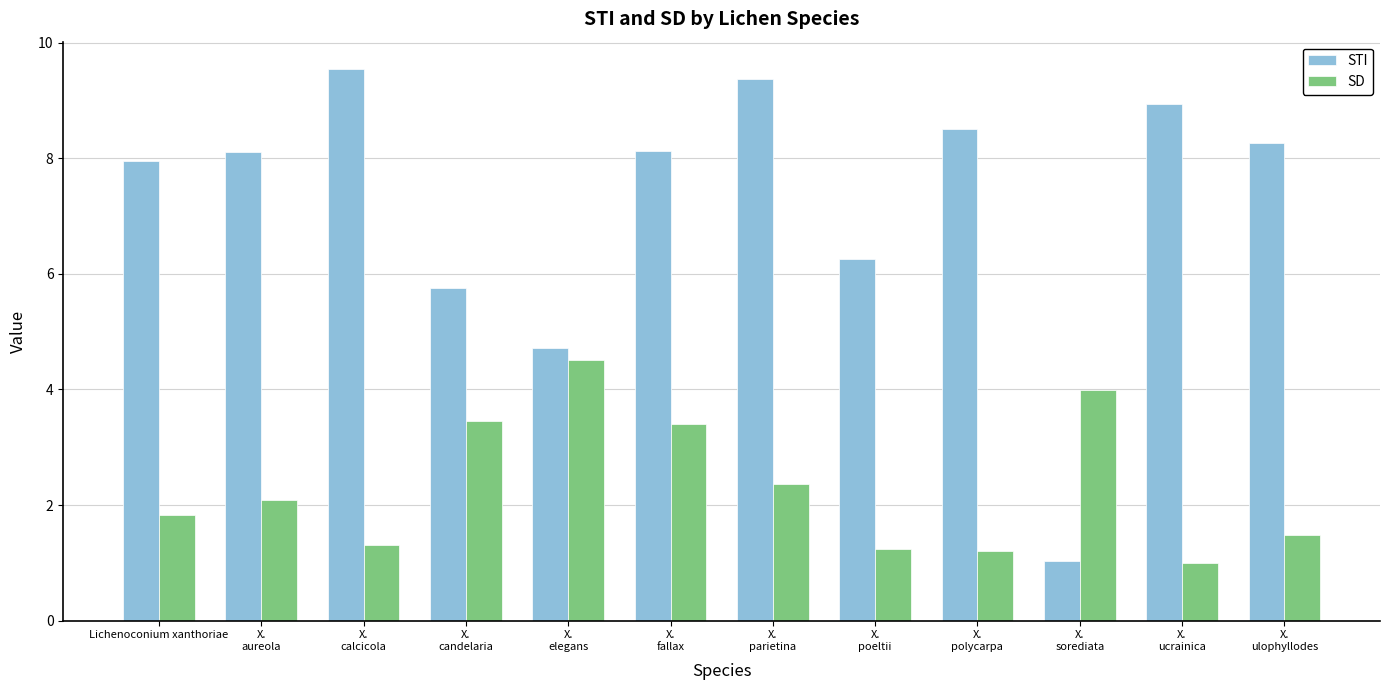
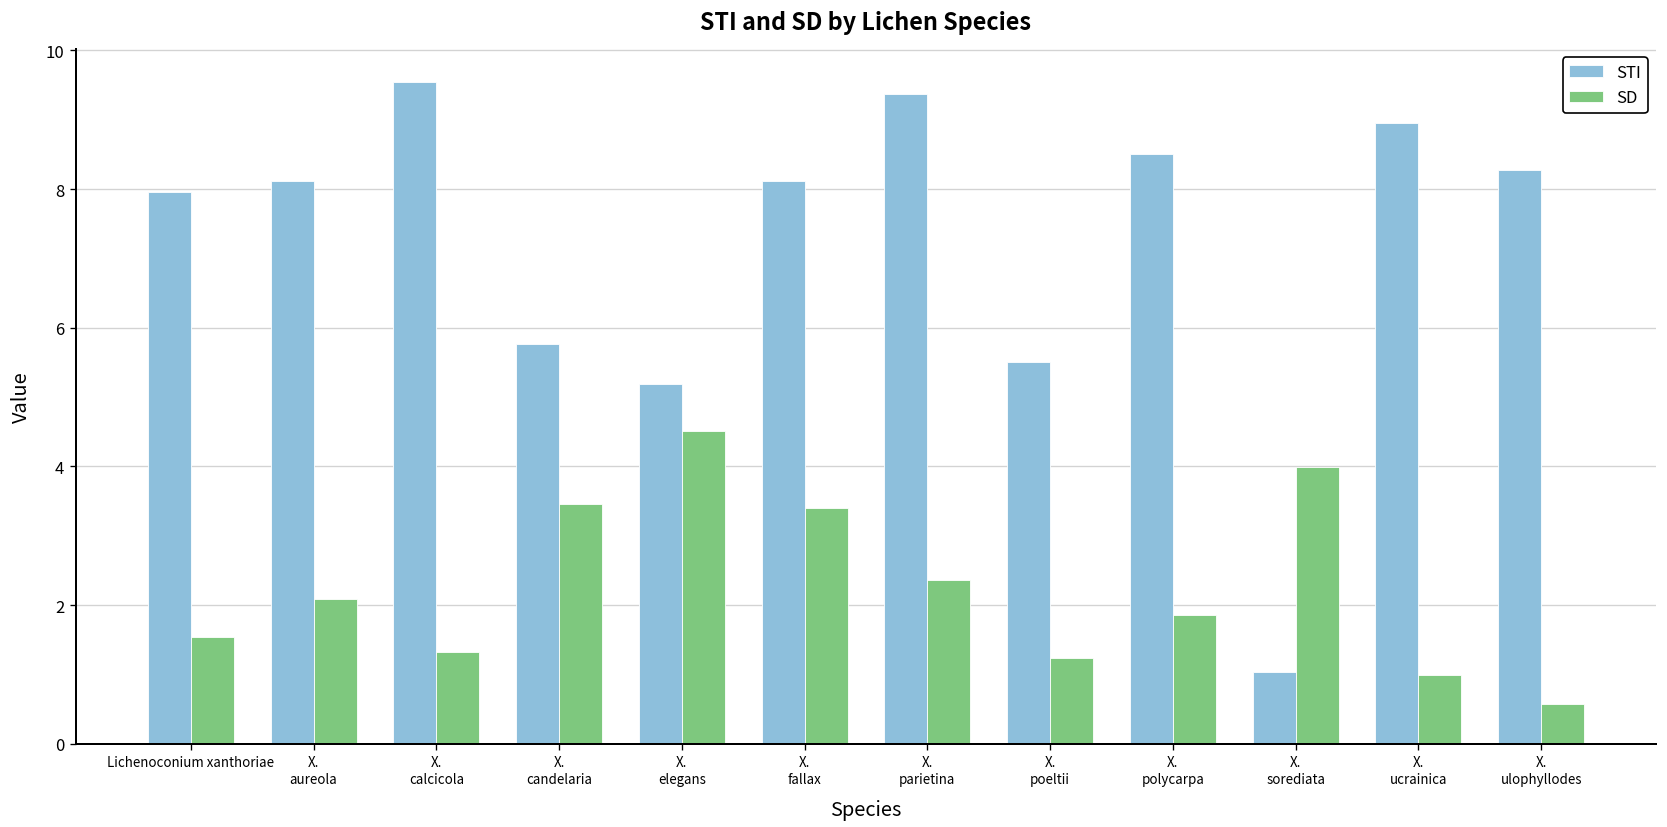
  {
    "STI": {
      "Lichenoconium xanthoriae": 8.0,
      "X. aureola": 8.1,
      "X. calcicola": 9.5,
      "X. candelaria": 5.8,
-     "X. elegans": 4.7,
+     "X. elegans": 5.2,
      "X. fallax": 8.1,
      "X. parietina": 9.4,
-     "X. poeltii": 6.3,
+     "X. poeltii": 5.5,
      "X. polycarpa": 8.5,
      "X. sorediata": 1.0,
      "X. ucrainica": 8.9,
      "X. ulophyllodes": 8.3
    },
    "SD": {
-     "Lichenoconium xanthoriae": 1.8,
+     "Lichenoconium xanthoriae": 1.5,
      "X. aureola": 2.1,
      "X. calcicola": 1.3,
      "X. candelaria": 3.5,
      "X. elegans": 4.5,
      "X. fallax": 3.4,
      "X. parietina": 2.4,
      "X. poeltii": 1.2,
-     "X. polycarpa": 1.2,
+     "X. polycarpa": 1.9,
      "X. sorediata": 4.0,
      "X. ucrainica": 1.0,
-     "X. ulophyllodes": 1.5
+     "X. ulophyllodes": 0.6
    }
  }
